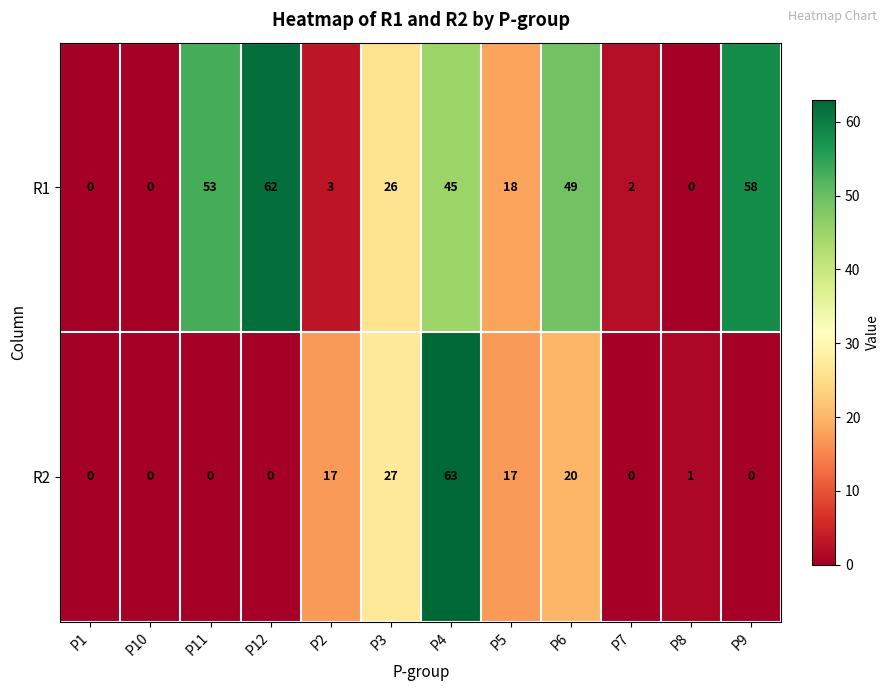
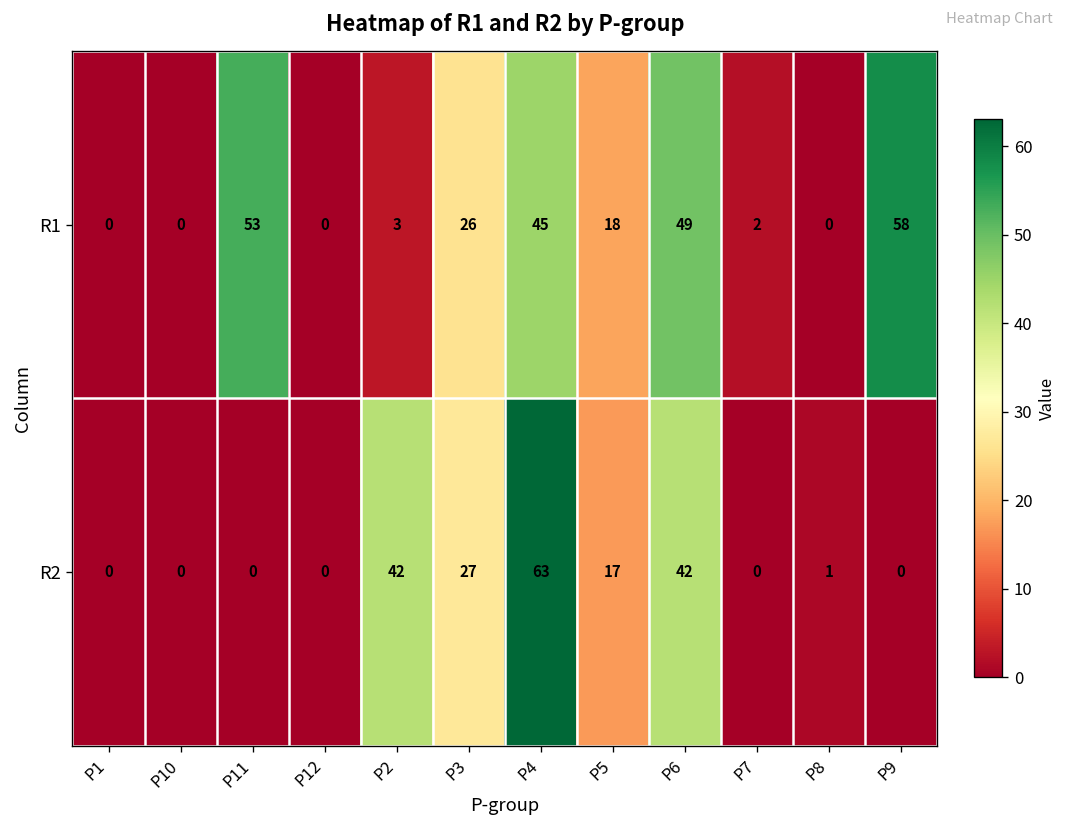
  {
    "R1": {
      "P1": 0,
      "P10": 0,
      "P11": 53,
-     "P12": 62,
+     "P12": 0,
      "P2": 3,
      "P3": 26,
      "P4": 45,
      "P5": 18,
      "P6": 49,
      "P7": 2,
      "P8": 0,
      "P9": 58
    },
    "R2": {
      "P1": 0,
      "P10": 0,
      "P11": 0,
      "P12": 0,
-     "P2": 17,
+     "P2": 42,
      "P3": 27,
      "P4": 63,
      "P5": 17,
-     "P6": 20,
+     "P6": 42,
      "P7": 0,
      "P8": 1,
      "P9": 0
    }
  }
